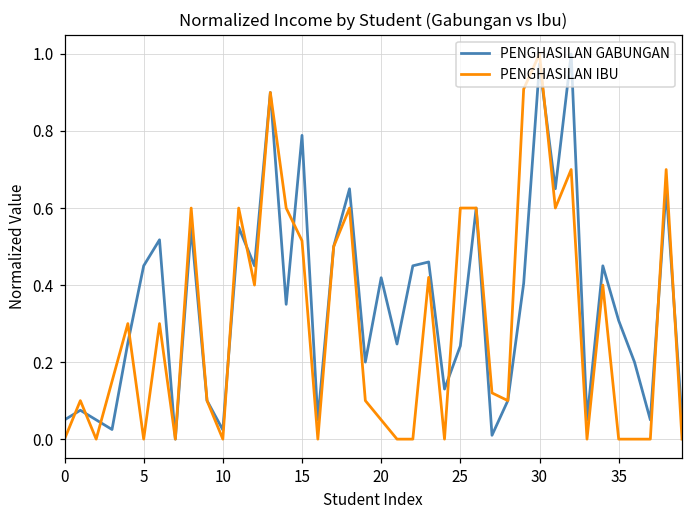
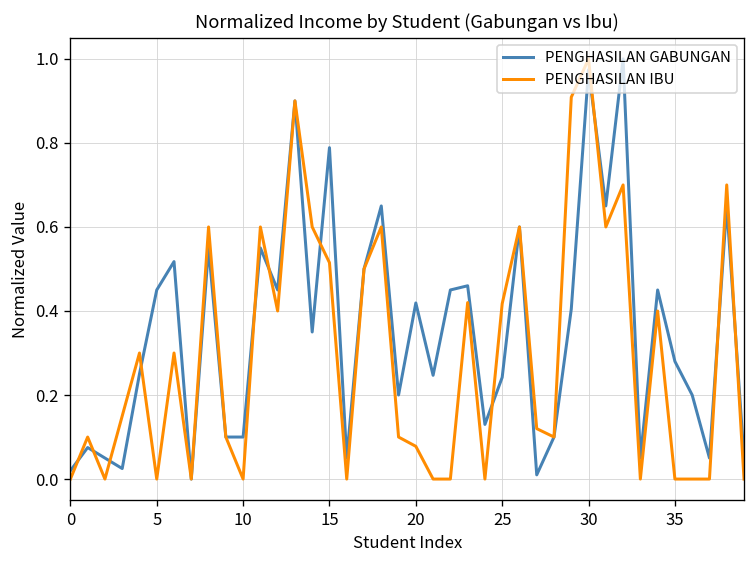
  {
    "PENGHASILAN GABUNGAN": {
-     "0": 0.05,
+     "0": 0.02,
      "5": 0.45,
-     "10": 0.02,
+     "10": 0.10,
      "15": 0.79,
      "20": 0.42,
      "25": 0.24,
-     "35": 0.31
+     "35": 0.28
    },
    "PENGHASILAN IBU": {
      "0": 0.00,
      "5": 0.00,
      "10": 0.00,
      "15": 0.51,
-     "20": 0.05,
-     "25": 0.60,
+     "20": 0.08,
+     "25": 0.42,
      "35": 0.00
    }
  }
